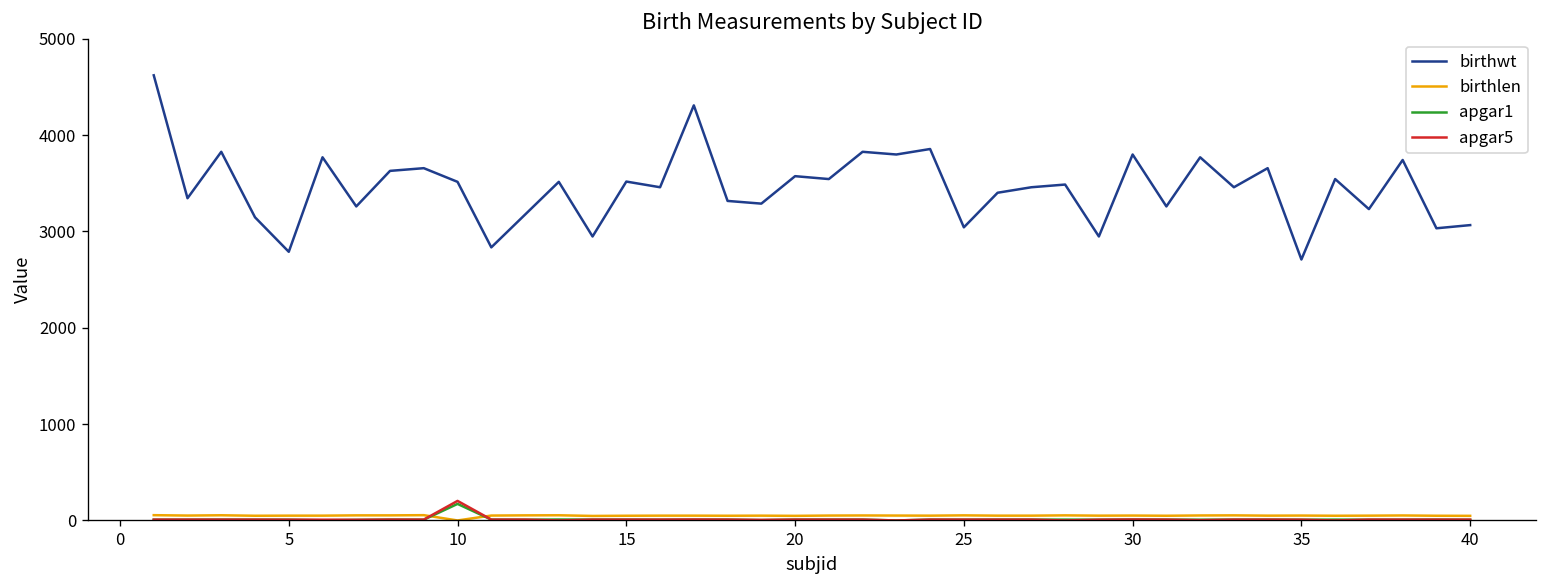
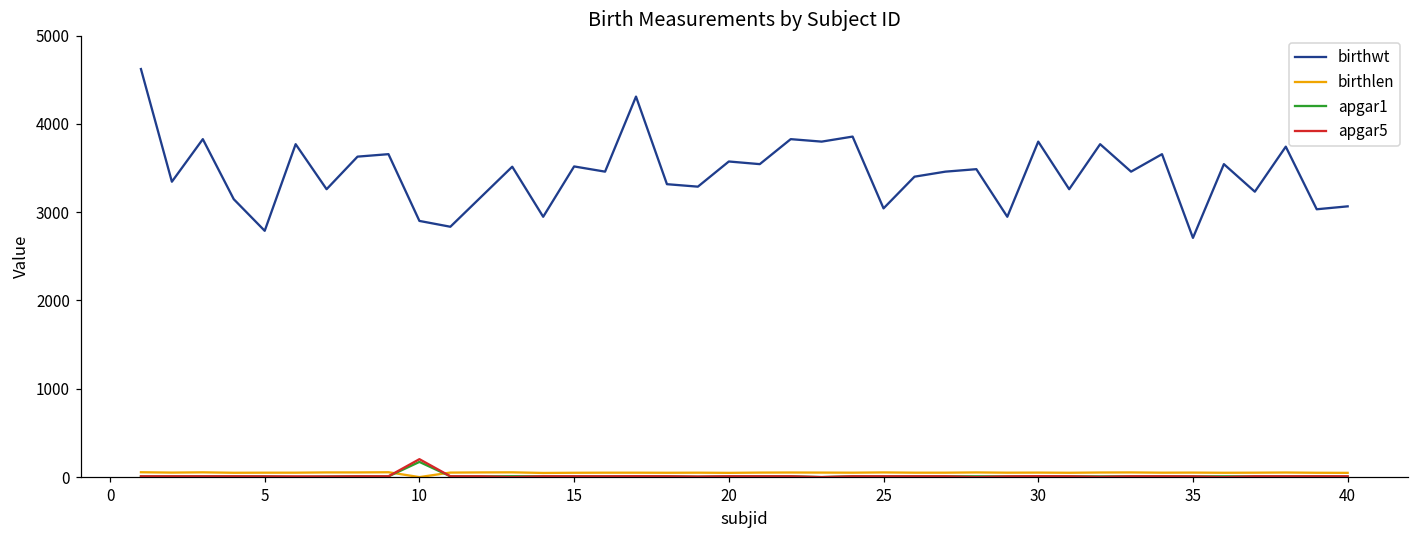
  {
    "birthwt": {
      "5": 2800,
-     "10": 3500,
+     "10": 2900,
      "15": 3500,
      "20": 3600,
      "25": 3000,
      "30": 3800,
      "35": 2700,
      "40": 3100
    },
    "birthlen": {
      "5": 100,
      "10": 0,
      "15": 0,
      "20": 0,
      "25": 100,
      "30": 100,
      "35": 100,
      "40": 0
    }
  }
